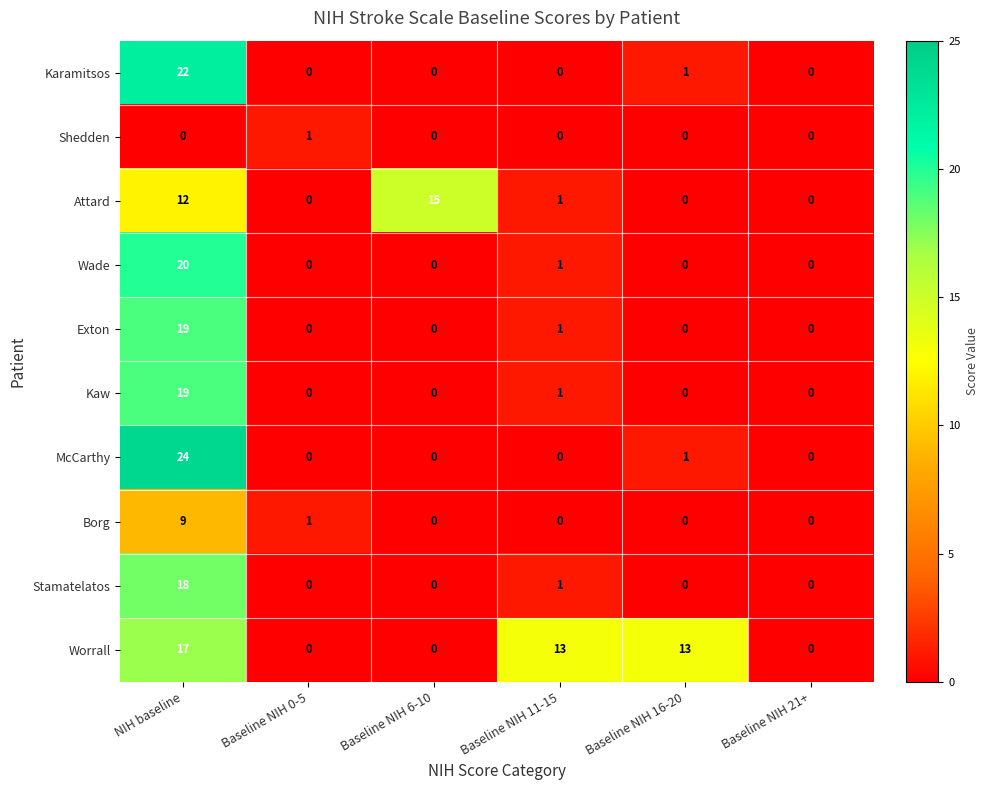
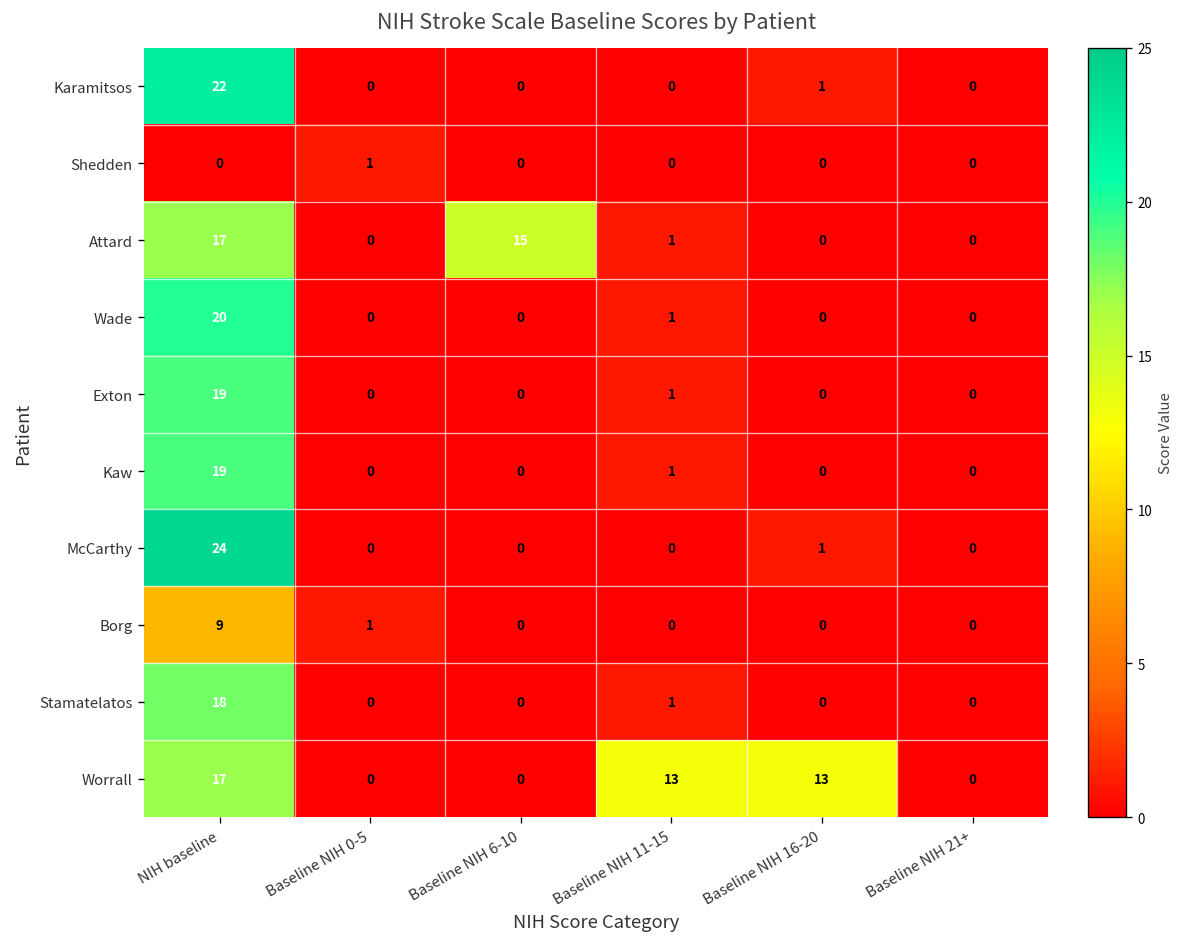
  {
    "Karamitsos": {
      "NIH baseline": 22,
      "Baseline NIH 0-5": 0,
      "Baseline NIH 6-10": 0,
      "Baseline NIH 11-15": 0,
      "Baseline NIH 16-20": 1,
      "Baseline NIH 21+": 0
    },
    "Shedden": {
      "NIH baseline": 0,
      "Baseline NIH 0-5": 1,
      "Baseline NIH 6-10": 0,
      "Baseline NIH 11-15": 0,
      "Baseline NIH 16-20": 0,
      "Baseline NIH 21+": 0
    },
    "Attard": {
-     "NIH baseline": 12,
+     "NIH baseline": 17,
      "Baseline NIH 0-5": 0,
      "Baseline NIH 6-10": 15,
      "Baseline NIH 11-15": 1,
      "Baseline NIH 16-20": 0,
      "Baseline NIH 21+": 0
    },
    "Wade": {
      "NIH baseline": 20,
      "Baseline NIH 0-5": 0,
      "Baseline NIH 6-10": 0,
      "Baseline NIH 11-15": 1,
      "Baseline NIH 16-20": 0,
      "Baseline NIH 21+": 0
    },
    "Exton": {
      "NIH baseline": 19,
      "Baseline NIH 0-5": 0,
      "Baseline NIH 6-10": 0,
      "Baseline NIH 11-15": 1,
      "Baseline NIH 16-20": 0,
      "Baseline NIH 21+": 0
    },
    "Kaw": {
      "NIH baseline": 19,
      "Baseline NIH 0-5": 0,
      "Baseline NIH 6-10": 0,
      "Baseline NIH 11-15": 1,
      "Baseline NIH 16-20": 0,
      "Baseline NIH 21+": 0
    },
    "McCarthy": {
      "NIH baseline": 24,
      "Baseline NIH 0-5": 0,
      "Baseline NIH 6-10": 0,
      "Baseline NIH 11-15": 0,
      "Baseline NIH 16-20": 1,
      "Baseline NIH 21+": 0
    },
    "Borg": {
      "NIH baseline": 9,
      "Baseline NIH 0-5": 1,
      "Baseline NIH 6-10": 0,
      "Baseline NIH 11-15": 0,
      "Baseline NIH 16-20": 0,
      "Baseline NIH 21+": 0
    },
    "Stamatelatos": {
      "NIH baseline": 18,
      "Baseline NIH 0-5": 0,
      "Baseline NIH 6-10": 0,
      "Baseline NIH 11-15": 1,
      "Baseline NIH 16-20": 0,
      "Baseline NIH 21+": 0
    },
    "Worrall": {
      "NIH baseline": 17,
      "Baseline NIH 0-5": 0,
      "Baseline NIH 6-10": 0,
      "Baseline NIH 11-15": 13,
      "Baseline NIH 16-20": 13,
      "Baseline NIH 21+": 0
    }
  }
